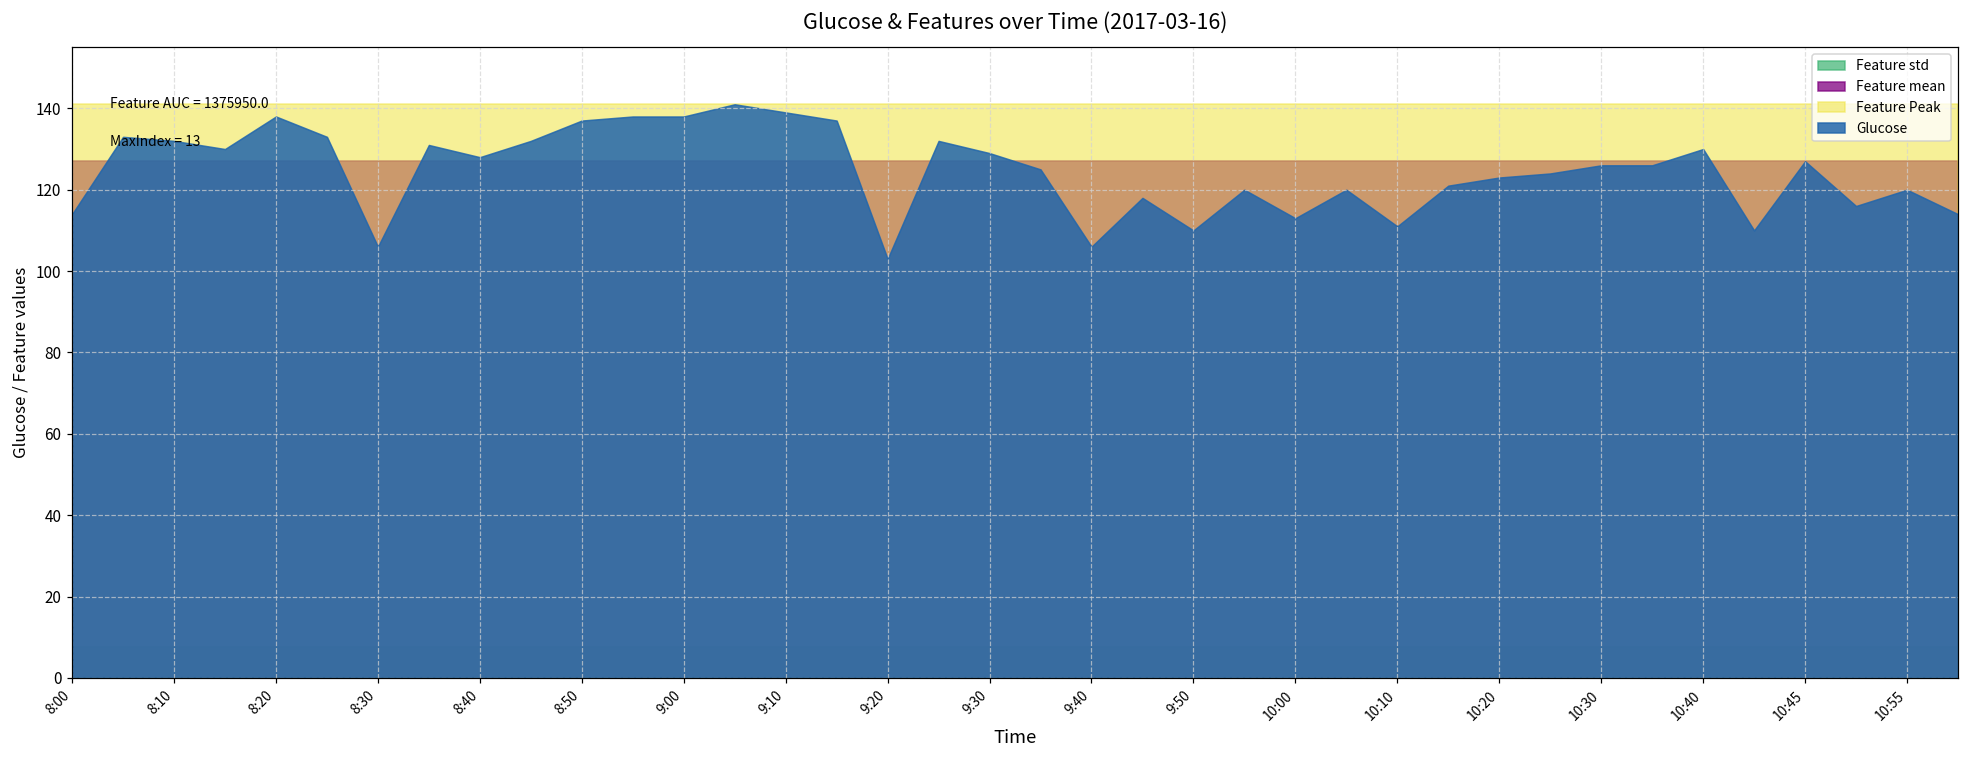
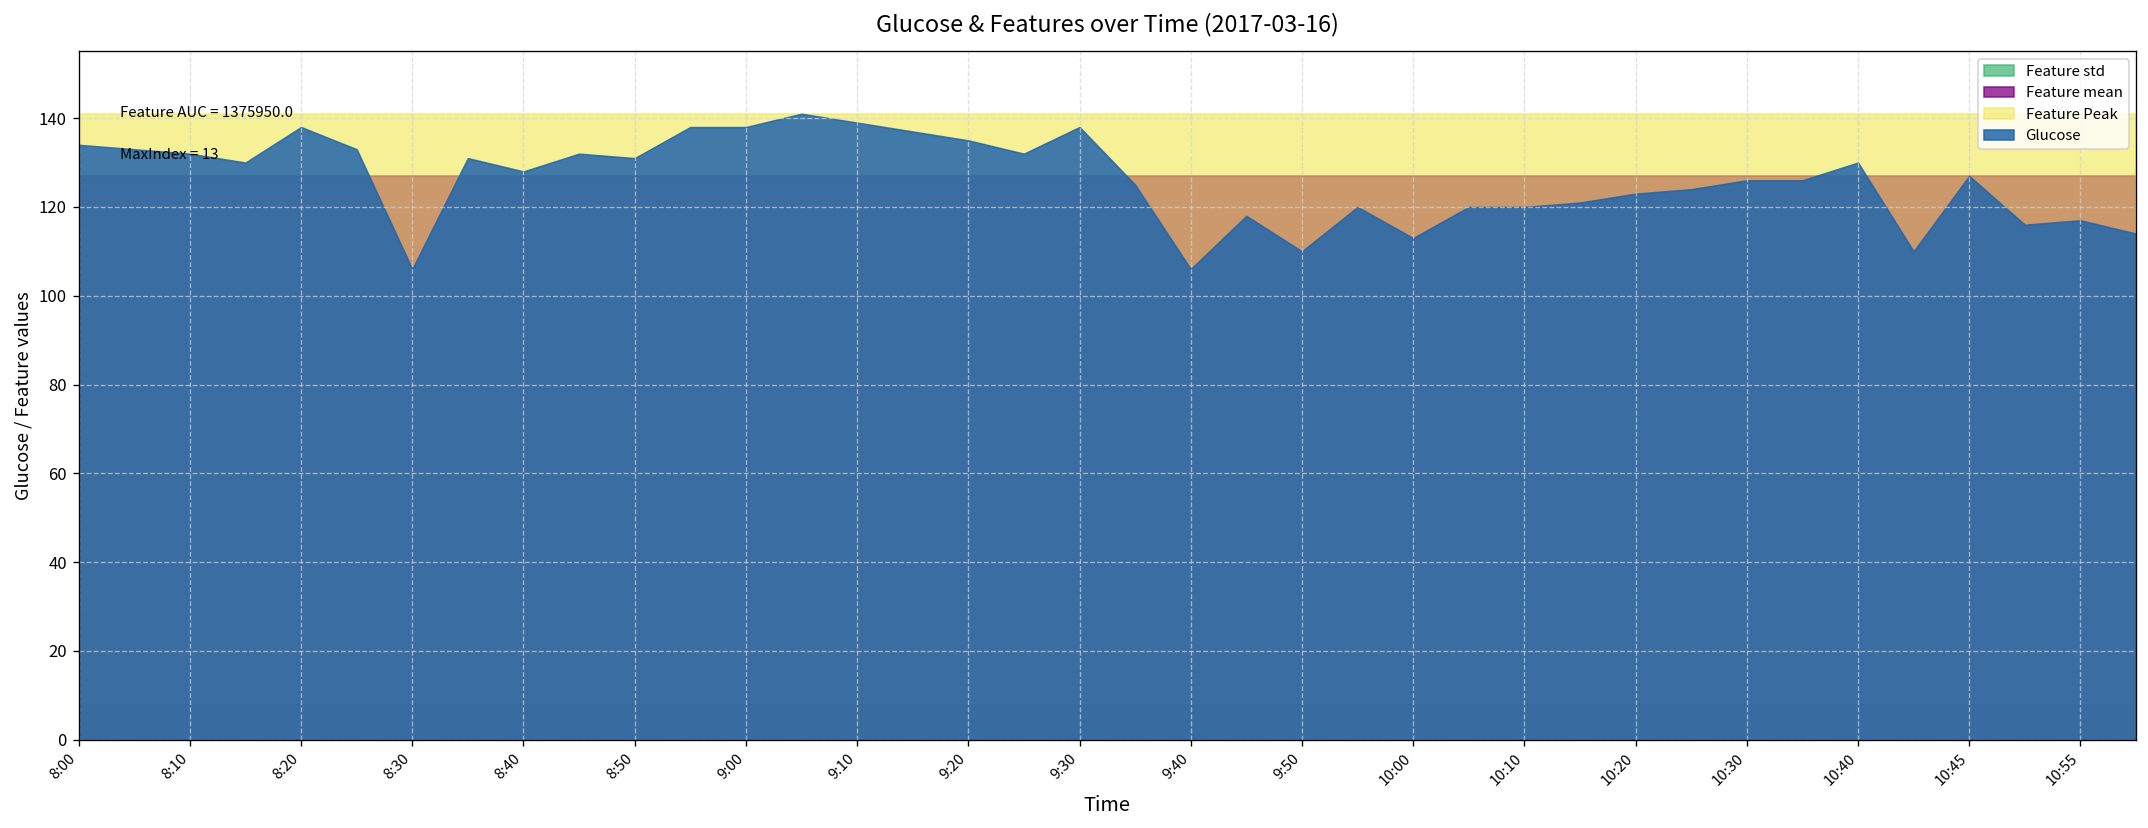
  {
    "Feature std": {
      "8:00": 8,
      "8:10": 8,
      "8:20": 8,
      "8:30": 8,
      "8:40": 8,
      "8:50": 8,
      "9:00": 8,
      "9:10": 8,
      "9:20": 8,
      "9:30": 8,
      "9:40": 8,
      "9:50": 8,
      "10:00": 8,
      "10:10": 8,
      "10:20": 8,
      "10:30": 8,
      "10:40": 8,
      "10:55": 8
    },
    "Feature mean": {
      "8:00": 127,
      "8:10": 127,
      "8:20": 127,
      "8:30": 127,
      "8:40": 127,
      "8:50": 127,
      "9:00": 127,
      "9:10": 127,
      "9:20": 127,
      "9:30": 127,
      "9:40": 127,
      "9:50": 127,
      "10:00": 127,
      "10:10": 127,
      "10:20": 127,
      "10:30": 127,
      "10:40": 127,
      "10:55": 127
    },
    "Feature Peak": {
      "8:00": 141,
      "8:20": 141,
      "8:30": 141,
      "8:40": 141,
      "8:50": 141,
      "9:00": 141,
      "9:10": 141,
      "9:20": 141,
      "9:30": 141,
      "9:40": 141,
      "9:50": 141,
      "10:00": 141,
      "10:10": 141,
      "10:20": 141,
      "10:30": 141,
      "10:40": 141
    },
    "Glucose": {
-     "8:00": 114,
+     "8:00": 134,
      "8:20": 138,
      "8:30": 106,
      "8:40": 128,
-     "8:50": 137,
+     "8:50": 131,
      "9:00": 138,
      "9:10": 139,
-     "9:20": 103,
-     "9:30": 129,
+     "9:20": 135,
+     "9:30": 138,
      "9:40": 106,
      "9:50": 110,
      "10:00": 113,
-     "10:10": 111,
+     "10:10": 120,
      "10:20": 123,
      "10:30": 126,
      "10:40": 130,
-     "10:55": 120
+     "10:55": 117
    }
  }
